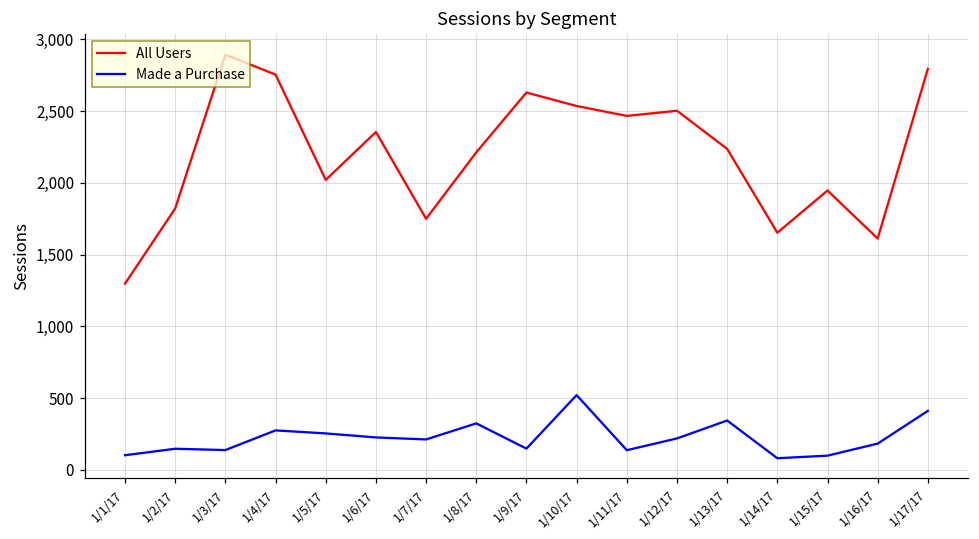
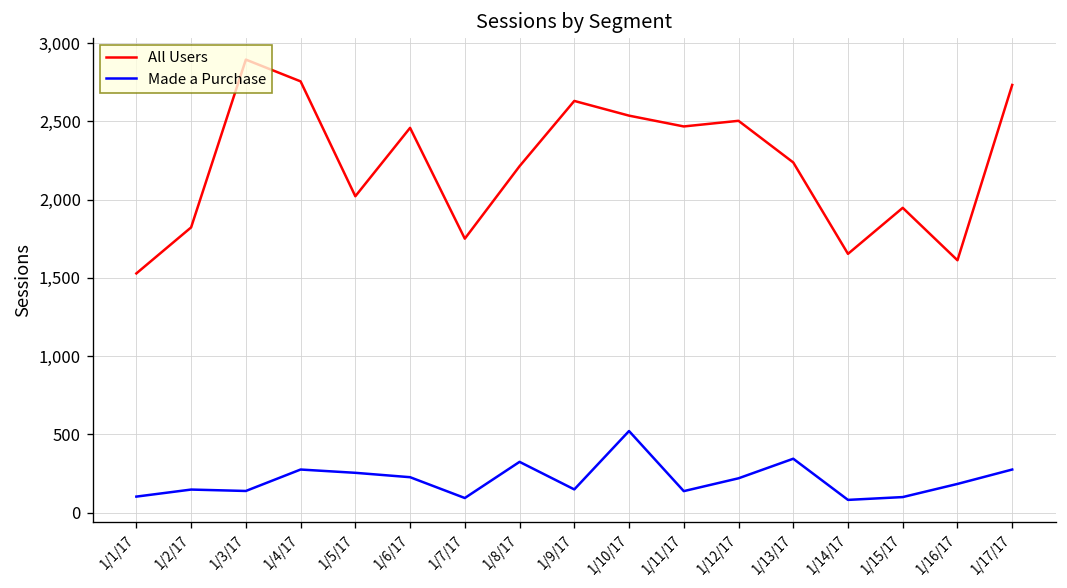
  {
    "All Users": {
-     "1/1/17": "1,300",
+     "1/1/17": "1,530",
      "1/2/17": "1,820",
      "1/4/17": "2,760",
      "1/5/17": "2,020",
-     "1/6/17": "2,360",
+     "1/6/17": "2,460",
      "1/7/17": "1,750",
      "1/8/17": "2,210",
      "1/9/17": "2,630",
      "1/10/17": "2,540",
      "1/11/17": "2,470",
      "1/12/17": "2,500",
      "1/13/17": "2,240",
      "1/14/17": "1,650",
      "1/15/17": "1,950",
      "1/16/17": "1,610",
-     "1/17/17": "2,800"
+     "1/17/17": "2,730"
    },
    "Made a Purchase": {
      "1/1/17": "100",
      "1/2/17": "150",
      "1/3/17": "140",
      "1/4/17": "280",
      "1/5/17": "250",
      "1/6/17": "230",
-     "1/7/17": "210",
+     "1/7/17": "90",
      "1/8/17": "320",
      "1/9/17": "150",
      "1/10/17": "520",
      "1/11/17": "140",
      "1/12/17": "220",
      "1/13/17": "340",
      "1/14/17": "80",
      "1/15/17": "100",
      "1/16/17": "180",
-     "1/17/17": "410"
+     "1/17/17": "280"
    }
  }
